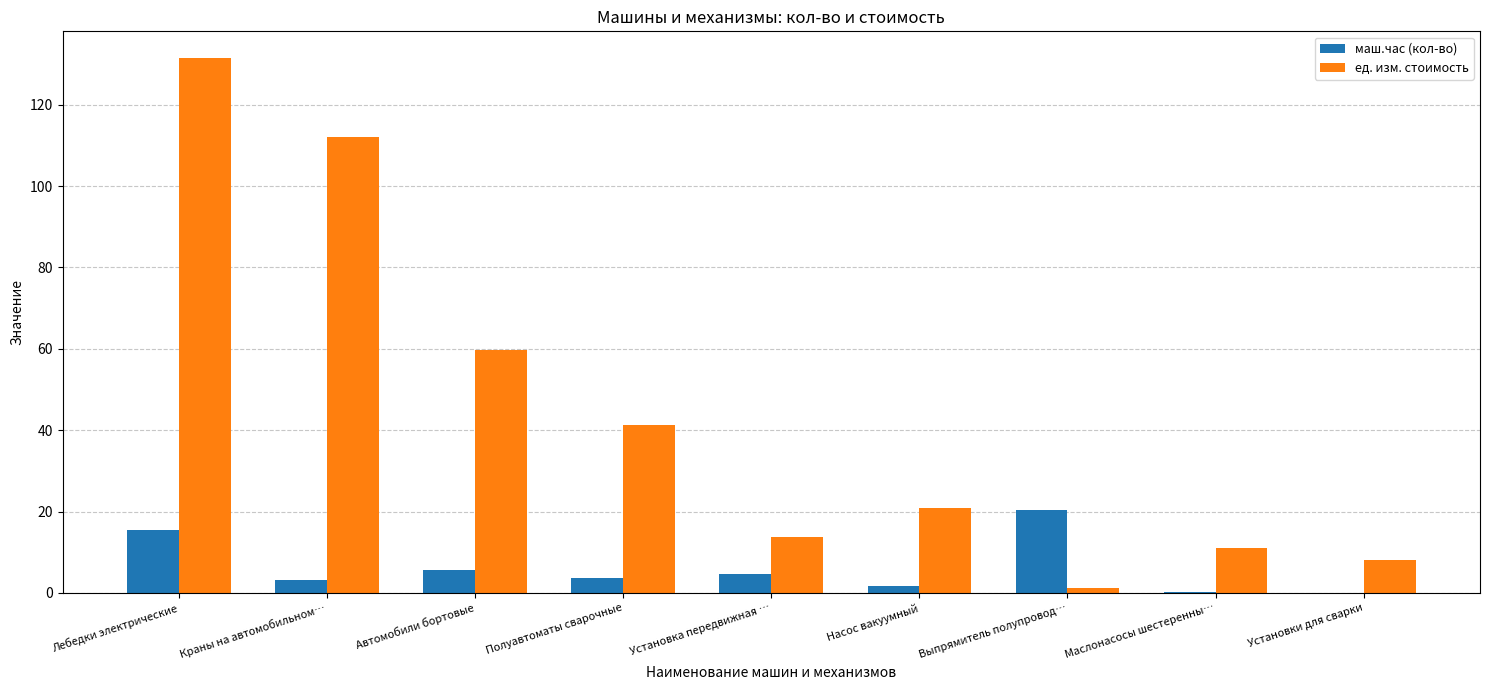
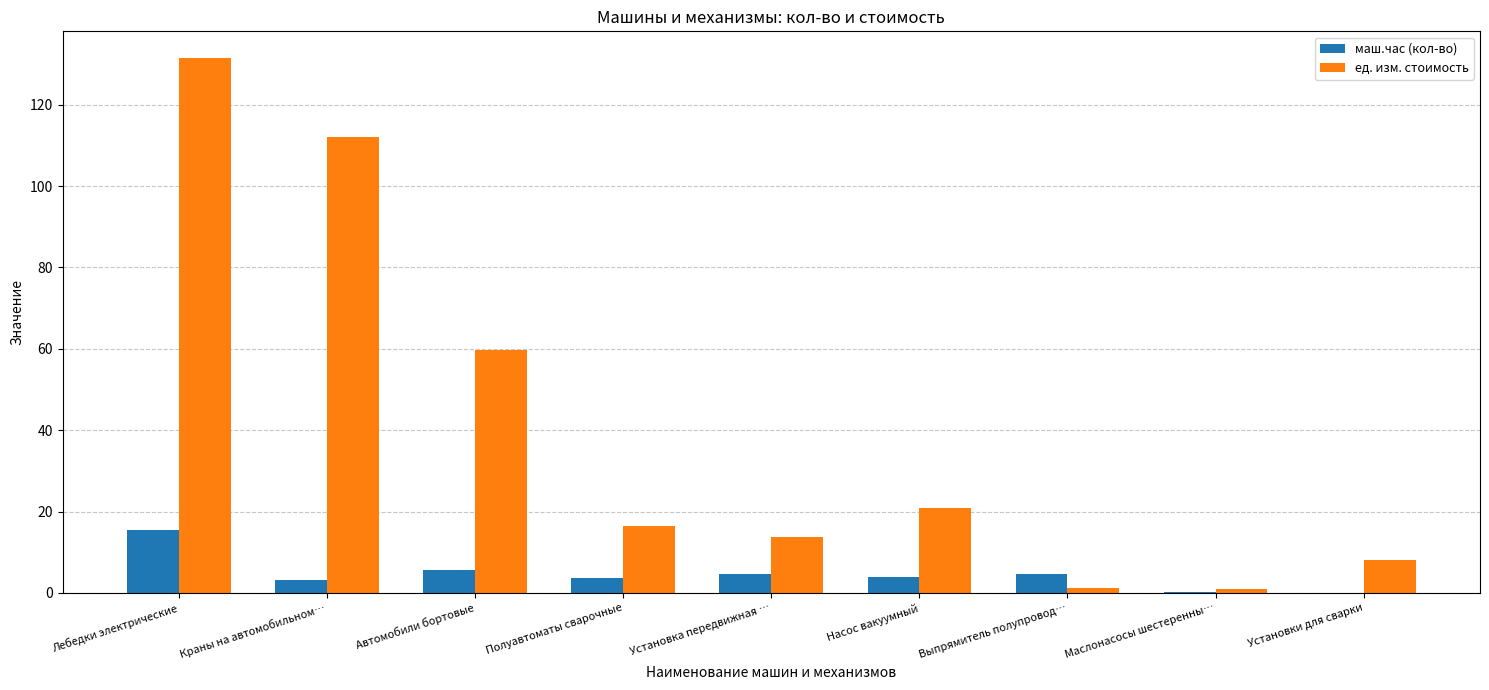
  {
    "маш.час (кол-во)": {
      "Лебедки электрические": 16,
      "Краны на автомобильном…": 3,
      "Автомобили бортовые": 6,
      "Полуавтоматы сварочные": 4,
      "Установка передвижная …": 5,
-     "Насос вакуумный": 2,
-     "Выпрямитель полупровод…": 20
+     "Насос вакуумный": 4,
+     "Выпрямитель полупровод…": 5
    },
    "ед. изм. стоимость": {
      "Лебедки электрические": 131,
      "Краны на автомобильном…": 112,
      "Автомобили бортовые": 60,
-     "Полуавтоматы сварочные": 41,
+     "Полуавтоматы сварочные": 16,
      "Установка передвижная …": 14,
      "Насос вакуумный": 21,
      "Выпрямитель полупровод…": 1,
-     "Маслонасосы шестеренны…": 11,
+     "Маслонасосы шестеренны…": 1,
      "Установки для сварки": 8
    }
  }
